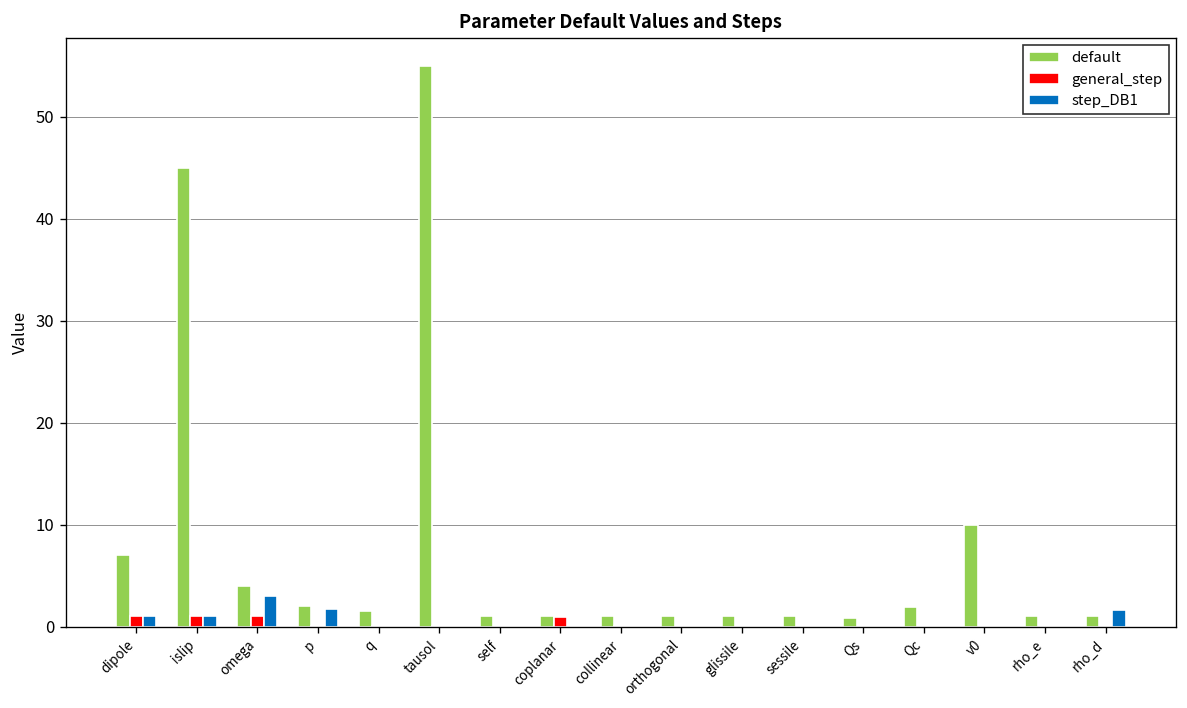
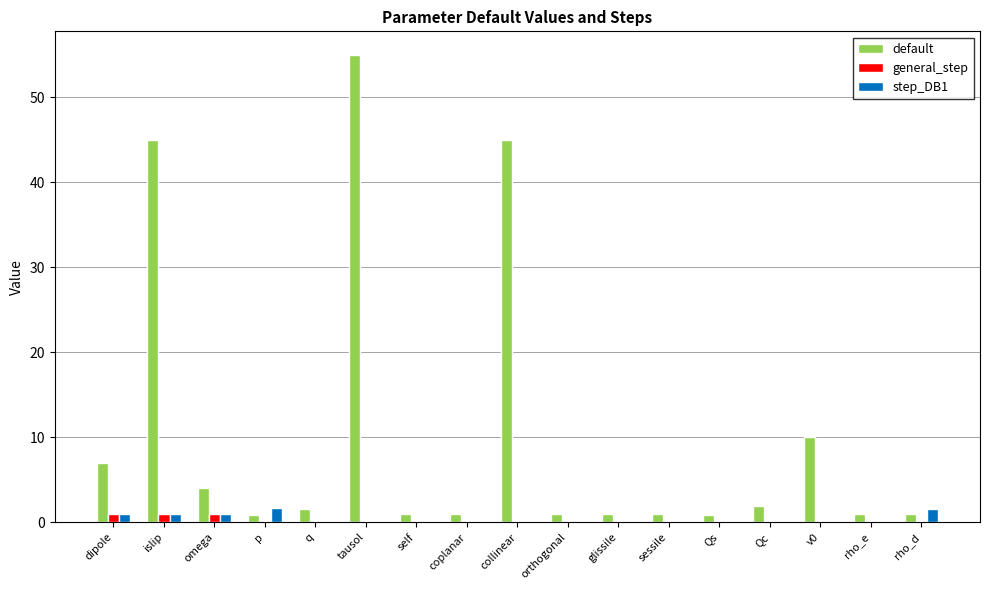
  {
    "default": {
      "dipole": 7,
      "islip": 45,
      "omega": 4,
-     "p": 2,
+     "p": 1,
      "q": 2,
      "tausol": 55,
      "self": 1,
      "coplanar": 1,
-     "collinear": 1,
+     "collinear": 45,
      "orthogonal": 1,
      "glissile": 1,
      "sessile": 1,
      "Qs": 1,
      "Qc": 2,
      "v0": 10,
      "rho_e": 1,
      "rho_d": 1
    },
    "general_step": {
      "dipole": 1,
      "islip": 1,
      "omega": 1,
-     "coplanar": 1
+     "coplanar": 0
    },
    "step_DB1": {
      "dipole": 1,
      "islip": 1,
-     "omega": 3,
+     "omega": 1,
      "p": 2,
      "rho_d": 2
    }
  }
